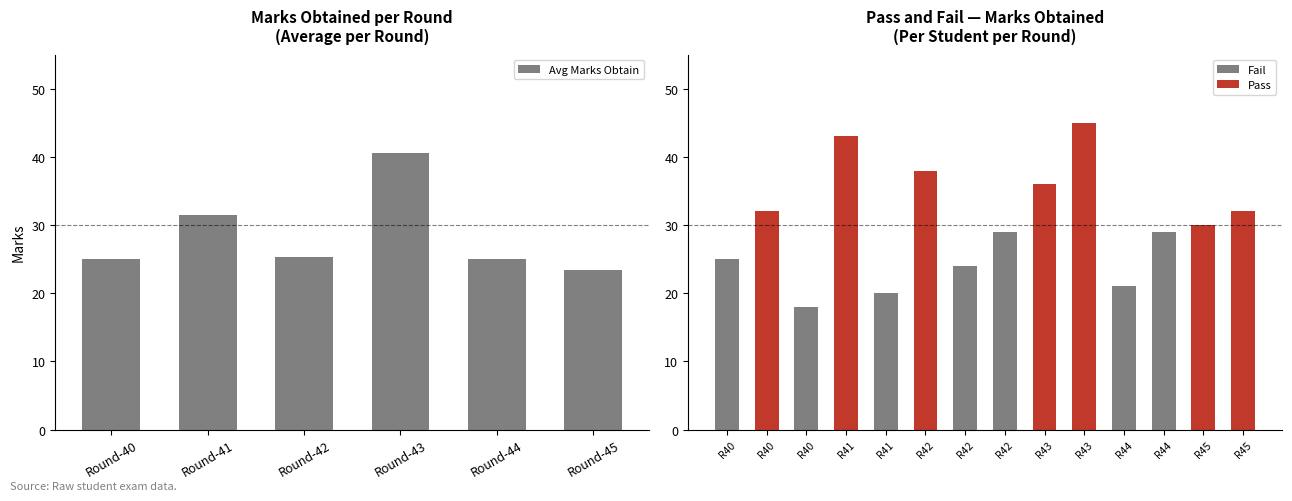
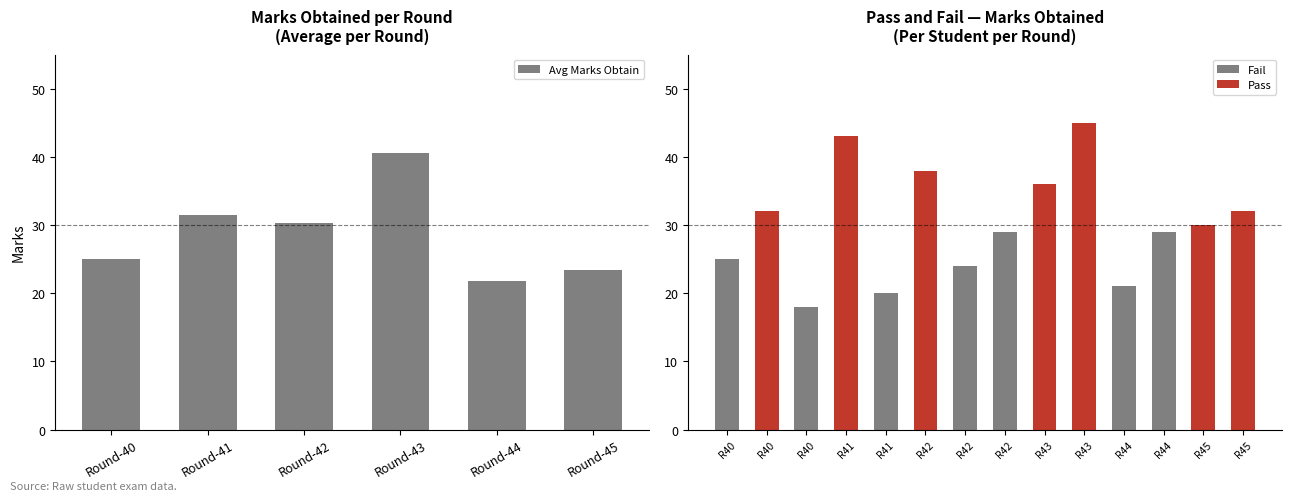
  {
    "Marks Obtained per Round (Average per Round)": {
      "Round-40": 25,
      "Round-41": 32,
-     "Round-42": 25,
+     "Round-42": 30,
      "Round-43": 41,
-     "Round-44": 25,
+     "Round-44": 22,
      "Round-45": 23
    }
  }
